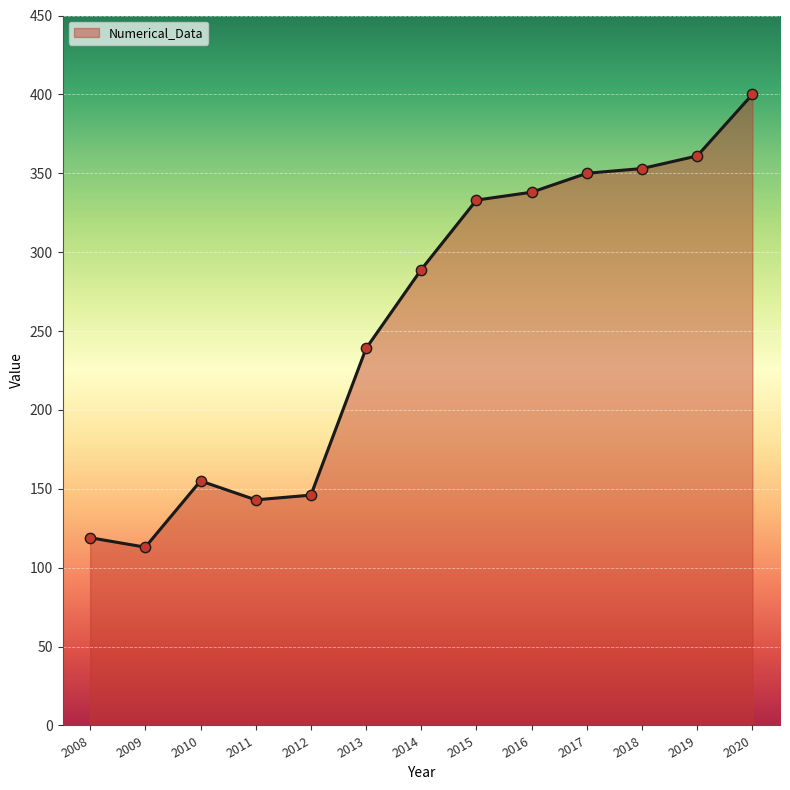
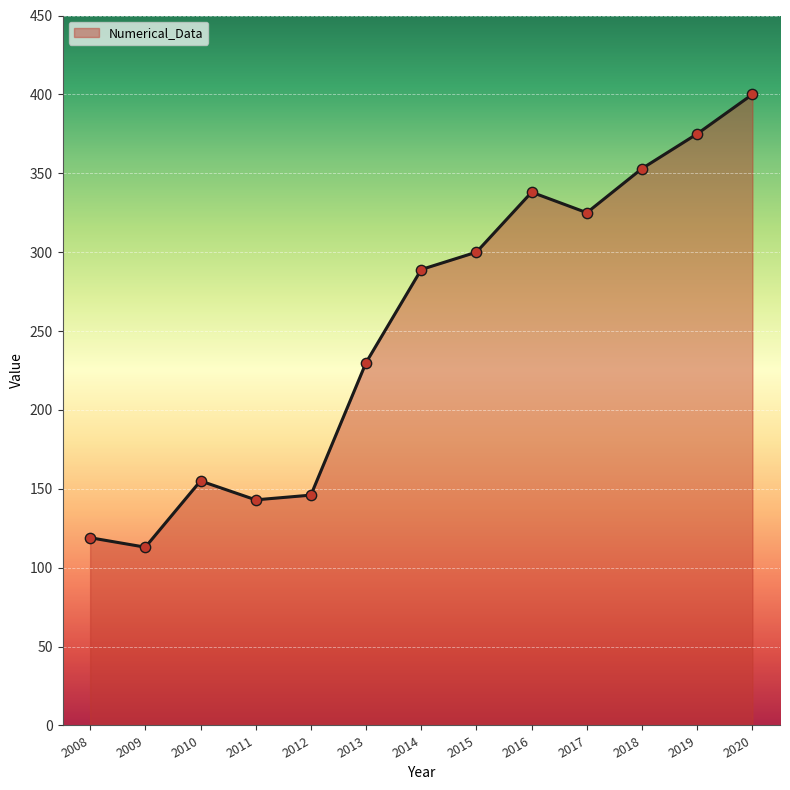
  {
    "2008": 119,
    "2009": 113,
    "2010": 155,
    "2011": 143,
    "2012": 146,
-   "2013": 239,
+   "2013": 230,
    "2014": 289,
-   "2015": 333,
+   "2015": 300,
    "2016": 338,
-   "2017": 350,
+   "2017": 325,
    "2018": 353,
-   "2019": 361,
+   "2019": 375,
    "2020": 400
  }
